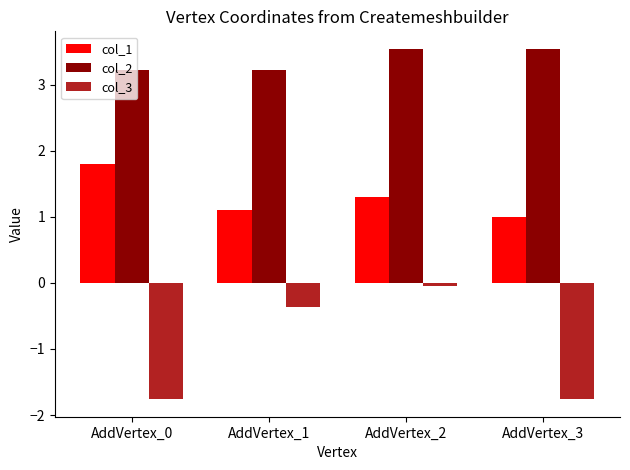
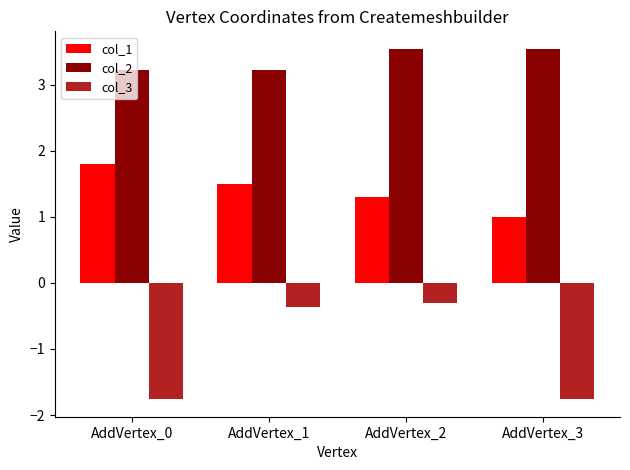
  {
    "col_1": {
      "AddVertex_0": 1.8,
-     "AddVertex_1": 1.1,
+     "AddVertex_1": 1.5,
      "AddVertex_2": 1.3,
      "AddVertex_3": 1.0
    },
    "col_2": {
      "AddVertex_1": 3.2,
      "AddVertex_2": 3.5,
      "AddVertex_3": 3.5
    },
    "col_3": {
      "AddVertex_0": -1.8,
      "AddVertex_1": -0.4,
-     "AddVertex_2": -0.1,
+     "AddVertex_2": -0.3,
      "AddVertex_3": -1.8
    }
  }
